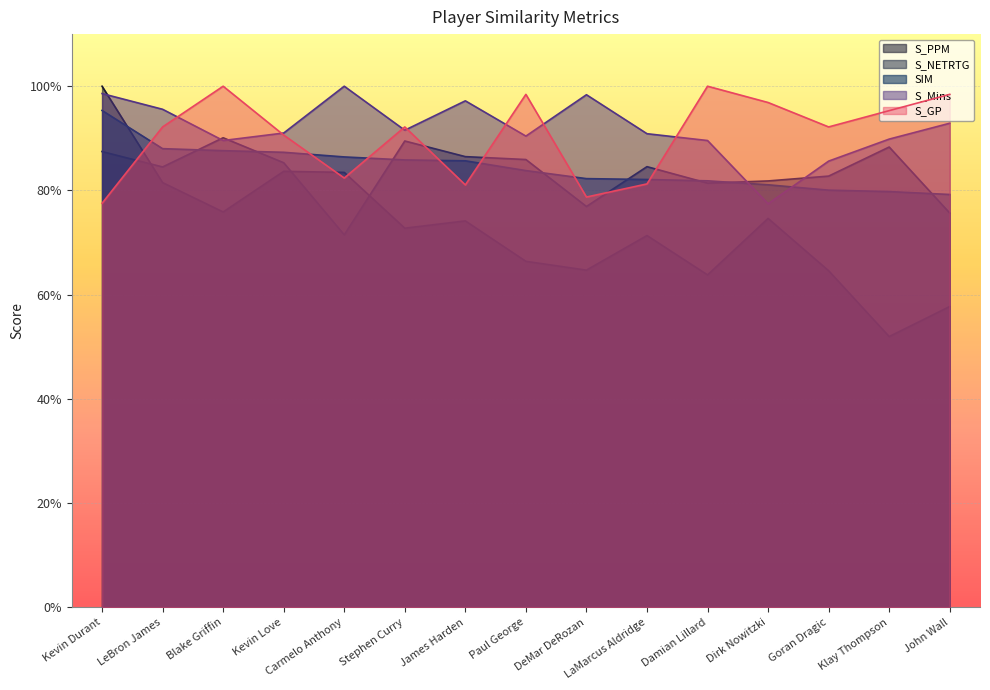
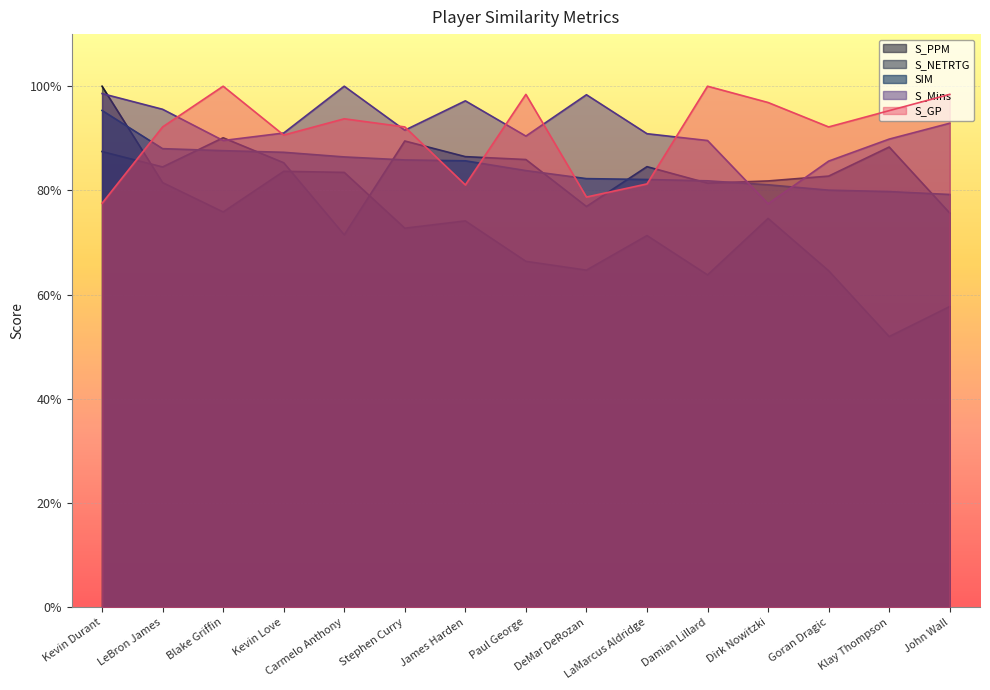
  {
    "S_Mins": {
      "Kevin Durant": "99%",
      "LeBron James": "96%",
      "Blake Griffin": "90%",
      "Carmelo Anthony": "100%",
      "Stephen Curry": "92%",
      "James Harden": "97%",
      "Paul George": "90%",
      "DeMar DeRozan": "98%",
      "LaMarcus Aldridge": "91%",
      "Damian Lillard": "90%",
      "Dirk Nowitzki": "77%",
      "Goran Dragic": "86%",
      "Klay Thompson": "90%",
      "John Wall": "93%"
    },
    "S_GP": {
      "Kevin Durant": "78%",
      "LeBron James": "92%",
      "Blake Griffin": "100%",
-     "Carmelo Anthony": "82%",
+     "Carmelo Anthony": "94%",
      "Stephen Curry": "92%",
      "James Harden": "81%",
      "Paul George": "98%",
      "DeMar DeRozan": "79%",
      "LaMarcus Aldridge": "81%",
      "Damian Lillard": "100%",
      "Dirk Nowitzki": "97%",
      "Goran Dragic": "92%"
    }
  }
